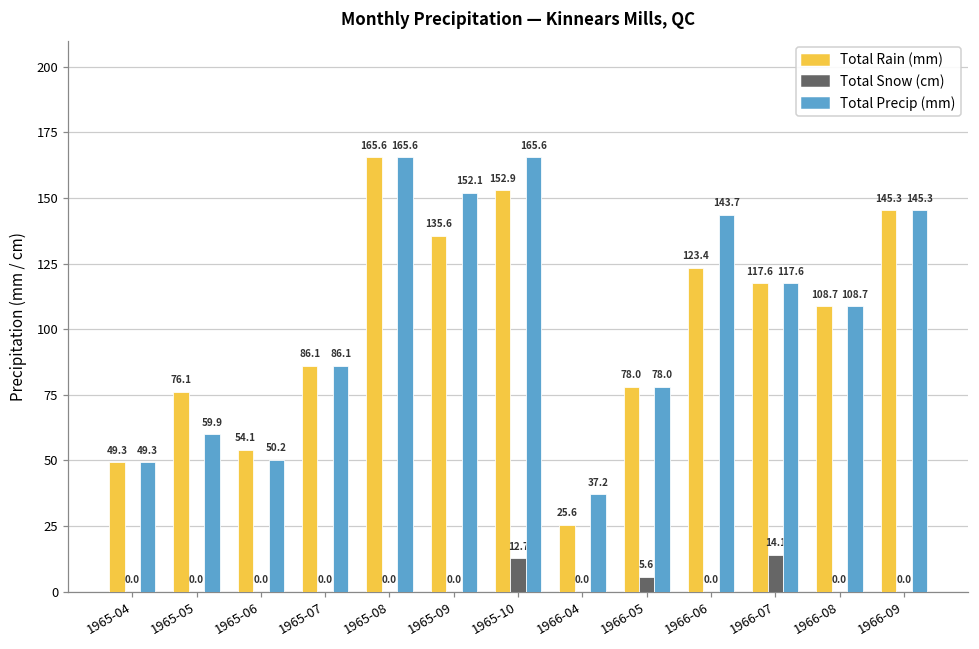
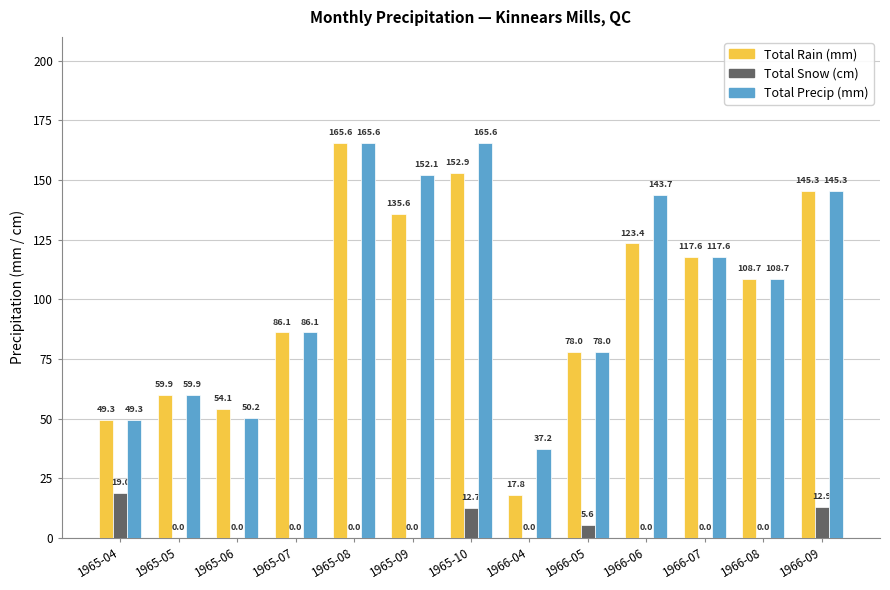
  {
    "Total Rain (mm)": {
      "1965-04": 49.3,
-     "1965-05": 76.1,
+     "1965-05": 59.9,
      "1965-06": 54.1,
      "1965-07": 86.1,
      "1965-08": 165.6,
      "1965-09": 135.6,
      "1965-10": 152.9,
-     "1966-04": 25.6,
+     "1966-04": 17.8,
      "1966-05": 78.0,
      "1966-06": 123.4,
      "1966-07": 117.6,
      "1966-08": 108.7,
      "1966-09": 145.3
    },
    "Total Snow (cm)": {
-     "1965-04": 0.0,
+     "1965-04": 19.0,
      "1965-05": 0.0,
      "1965-06": 0.0,
      "1965-07": 0.0,
      "1965-08": 0.0,
      "1965-09": 0.0,
      "1965-10": 12.7,
      "1966-04": 0.0,
      "1966-05": 5.6,
      "1966-06": 0.0,
-     "1966-07": 14.1,
+     "1966-07": 0.0,
      "1966-08": 0.0,
-     "1966-09": 0.0
+     "1966-09": 12.9
    },
    "Total Precip (mm)": {
      "1965-04": 49.3,
      "1965-05": 59.9,
      "1965-06": 50.2,
      "1965-07": 86.1,
      "1965-08": 165.6,
      "1965-09": 152.1,
      "1965-10": 165.6,
      "1966-04": 37.2,
      "1966-05": 78.0,
      "1966-06": 143.7,
      "1966-07": 117.6,
      "1966-08": 108.7,
      "1966-09": 145.3
    }
  }
